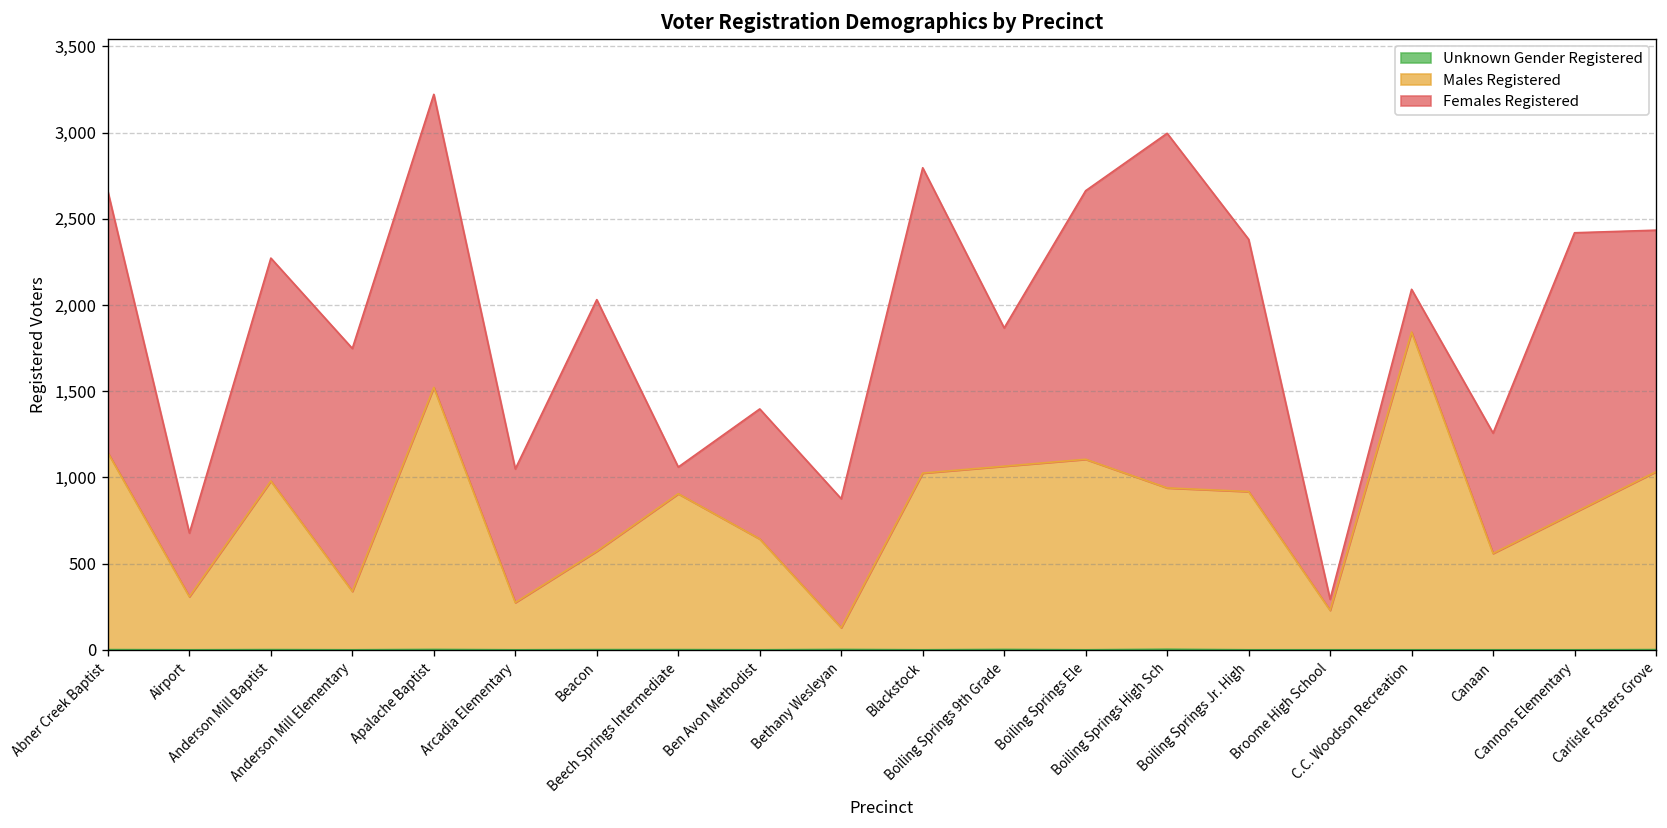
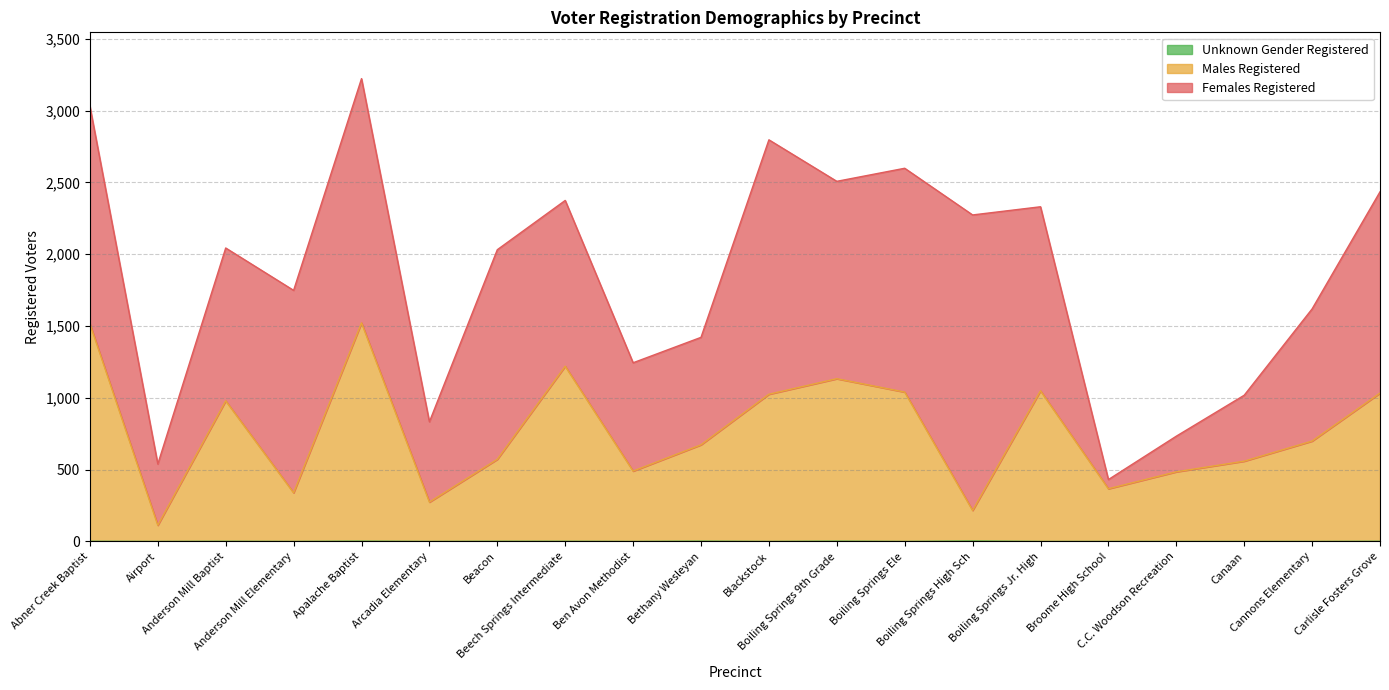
  {
    "Unknown Gender Registered": {
      "Abner Creek Baptist": "0",
      "Airport": "0",
      "Anderson Mill Baptist": "0",
      "Anderson Mill Elementary": "0",
      "Apalache Baptist": "0",
      "Arcadia Elementary": "0",
      "Beacon": "0",
      "Beech Springs Intermediate": "0",
      "Ben Avon Methodist": "0",
      "Bethany Wesleyan": "0",
      "Blackstock": "0",
      "Boiling Springs 9th Grade": "0",
      "Boiling Springs Ele": "0",
      "Boiling Springs High Sch": "0",
      "Boiling Springs Jr. High": "0",
      "Broome High School": "0",
      "C.C. Woodson Recreation": "0",
      "Canaan": "0",
      "Cannons Elementary": "0",
      "Carlisle Fosters Grove": "0"
    },
    "Males Registered": {
-     "Abner Creek Baptist": "1,140",
-     "Airport": "310",
+     "Abner Creek Baptist": "1,510",
+     "Airport": "110",
      "Anderson Mill Baptist": "980",
      "Anderson Mill Elementary": "340",
      "Apalache Baptist": "1,520",
      "Arcadia Elementary": "270",
      "Beacon": "570",
-     "Beech Springs Intermediate": "900",
-     "Ben Avon Methodist": "640",
-     "Bethany Wesleyan": "130",
+     "Beech Springs Intermediate": "1,220",
+     "Ben Avon Methodist": "490",
+     "Bethany Wesleyan": "670",
      "Blackstock": "1,030",
-     "Boiling Springs 9th Grade": "1,060",
-     "Boiling Springs Ele": "1,110",
-     "Boiling Springs High Sch": "940",
-     "Boiling Springs Jr. High": "920",
-     "Broome High School": "230",
-     "C.C. Woodson Recreation": "1,840",
+     "Boiling Springs 9th Grade": "1,130",
+     "Boiling Springs Ele": "1,040",
+     "Boiling Springs High Sch": "210",
+     "Boiling Springs Jr. High": "1,050",
+     "Broome High School": "370",
+     "C.C. Woodson Recreation": "490",
      "Canaan": "560",
-     "Cannons Elementary": "800",
+     "Cannons Elementary": "700",
      "Carlisle Fosters Grove": "1,030"
    },
    "Females Registered": {
      "Abner Creek Baptist": "1,510",
-     "Airport": "370",
-     "Anderson Mill Baptist": "1,290",
+     "Airport": "430",
+     "Anderson Mill Baptist": "1,060",
      "Anderson Mill Elementary": "1,410",
      "Apalache Baptist": "1,700",
-     "Arcadia Elementary": "780",
+     "Arcadia Elementary": "560",
      "Beacon": "1,460",
-     "Beech Springs Intermediate": "160",
+     "Beech Springs Intermediate": "1,150",
      "Ben Avon Methodist": "750",
      "Bethany Wesleyan": "750",
      "Blackstock": "1,770",
-     "Boiling Springs 9th Grade": "800",
+     "Boiling Springs 9th Grade": "1,370",
      "Boiling Springs Ele": "1,560",
      "Boiling Springs High Sch": "2,060",
-     "Boiling Springs Jr. High": "1,460",
+     "Boiling Springs Jr. High": "1,280",
      "Broome High School": "60",
      "C.C. Woodson Recreation": "250",
-     "Canaan": "700",
-     "Cannons Elementary": "1,620",
+     "Canaan": "460",
+     "Cannons Elementary": "920",
      "Carlisle Fosters Grove": "1,400"
    }
  }
